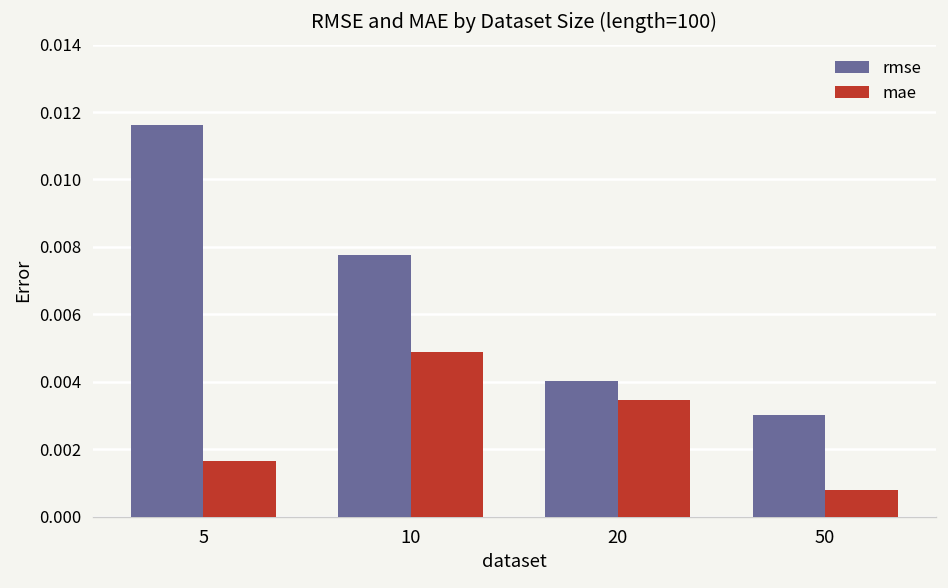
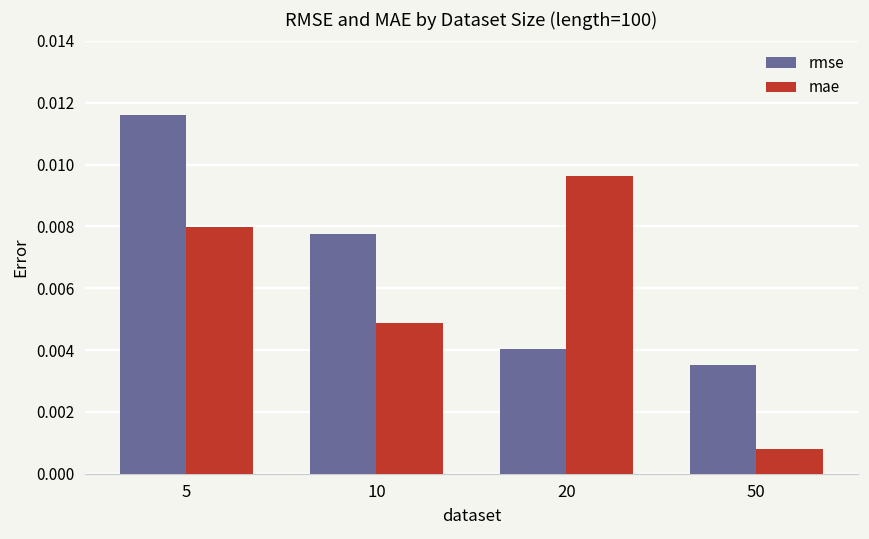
  {
    "rmse": {
      "5": 0.0116,
      "10": 0.0078,
      "20": 0.0040,
-     "50": 0.0030
+     "50": 0.0035
    },
    "mae": {
-     "5": 0.0016,
+     "5": 0.0080,
      "10": 0.0049,
-     "20": 0.0035,
+     "20": 0.0096,
      "50": 0.0008
    }
  }
